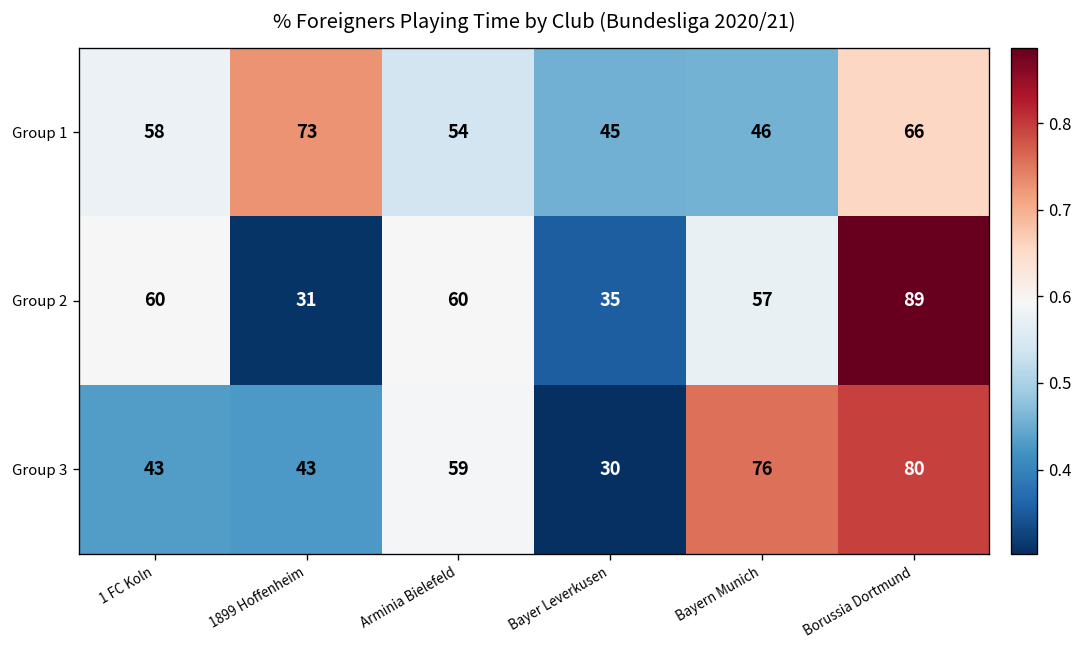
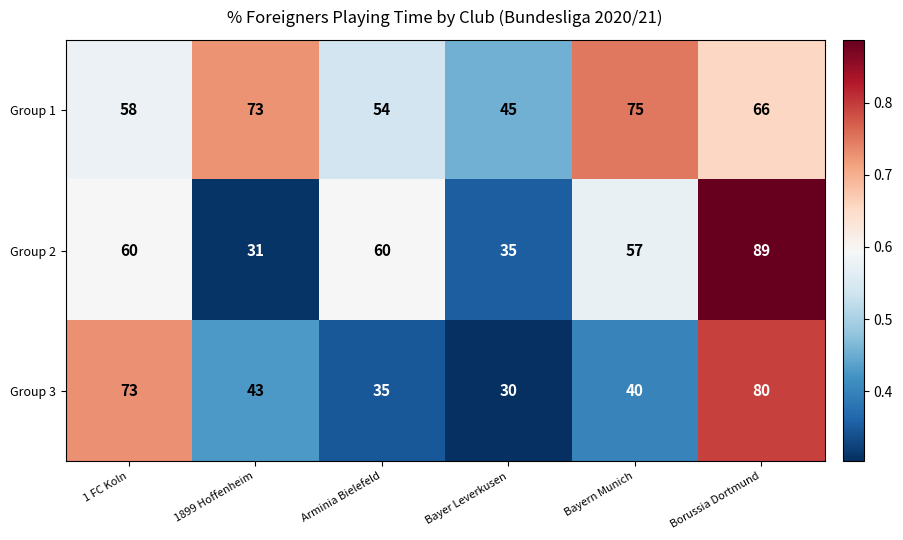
  {
    "Group 1": {
      "1 FC Koln": 58,
      "1899 Hoffenheim": 73,
      "Arminia Bielefeld": 54,
      "Bayer Leverkusen": 45,
-     "Bayern Munich": 46,
+     "Bayern Munich": 75,
      "Borussia Dortmund": 66
    },
    "Group 2": {
      "1 FC Koln": 60,
      "1899 Hoffenheim": 31,
      "Arminia Bielefeld": 60,
      "Bayer Leverkusen": 35,
      "Bayern Munich": 57,
      "Borussia Dortmund": 89
    },
    "Group 3": {
-     "1 FC Koln": 43,
+     "1 FC Koln": 73,
      "1899 Hoffenheim": 43,
-     "Arminia Bielefeld": 59,
+     "Arminia Bielefeld": 35,
      "Bayer Leverkusen": 30,
-     "Bayern Munich": 76,
+     "Bayern Munich": 40,
      "Borussia Dortmund": 80
    }
  }
